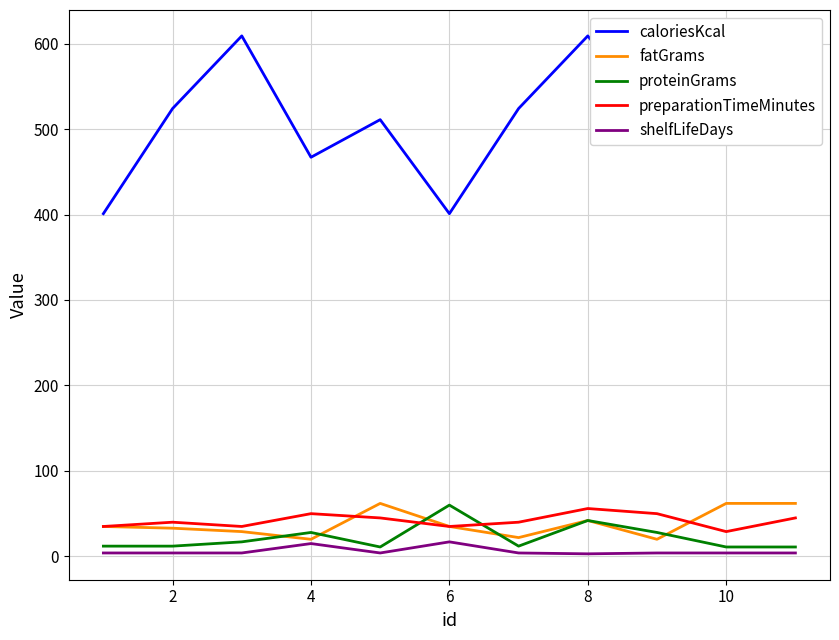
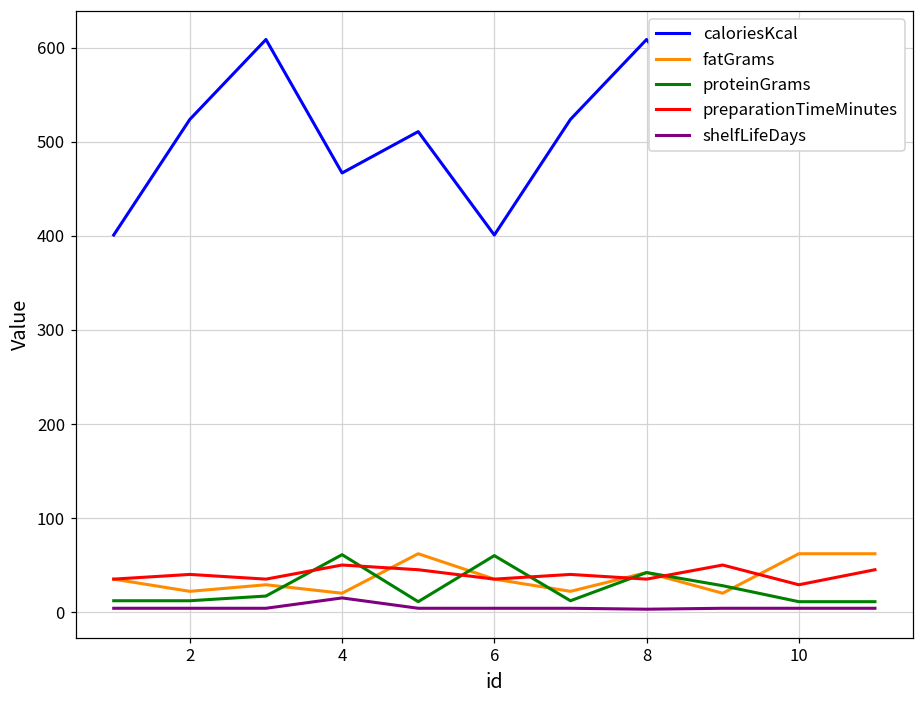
  {
    "caloriesKcal": {
      "2": 520,
      "4": 470,
      "6": 400,
      "8": 610
    },
    "fatGrams": {
-     "2": 30,
+     "2": 20,
      "4": 20,
      "10": 60
    },
    "proteinGrams": {
      "2": 10,
-     "4": 30,
+     "4": 60,
      "6": 60,
      "10": 10
    },
    "preparationTimeMinutes": {
      "2": 40,
      "4": 50,
-     "8": 60,
+     "8": 40,
      "10": 30
    },
    "shelfLifeDays": {
      "2": 0,
      "4": 20,
-     "6": 20,
+     "6": 0,
      "8": 0,
      "10": 0
    }
  }
